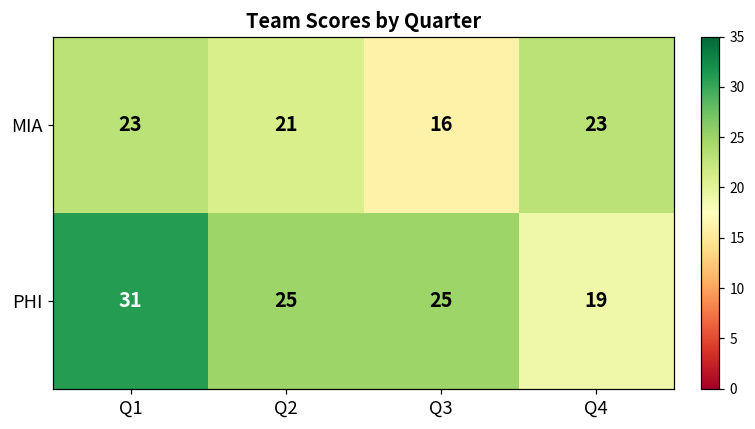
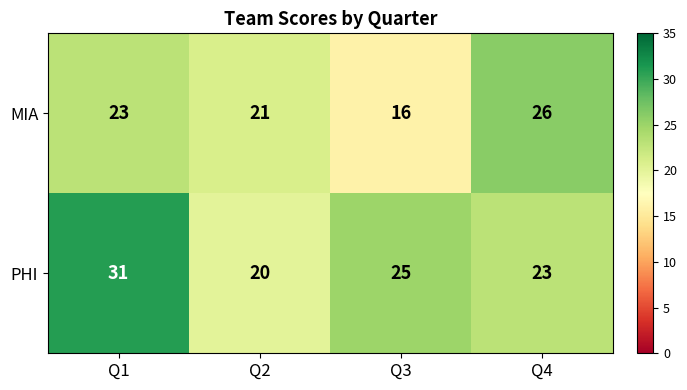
  {
    "MIA": {
      "Q1": 23,
      "Q2": 21,
      "Q3": 16,
-     "Q4": 23
+     "Q4": 26
    },
    "PHI": {
      "Q1": 31,
-     "Q2": 25,
+     "Q2": 20,
      "Q3": 25,
-     "Q4": 19
+     "Q4": 23
    }
  }
